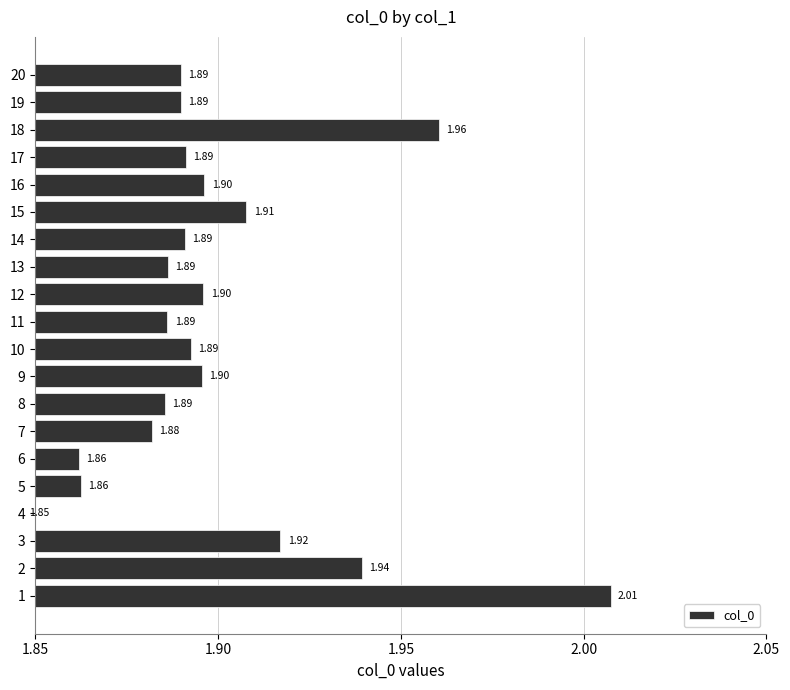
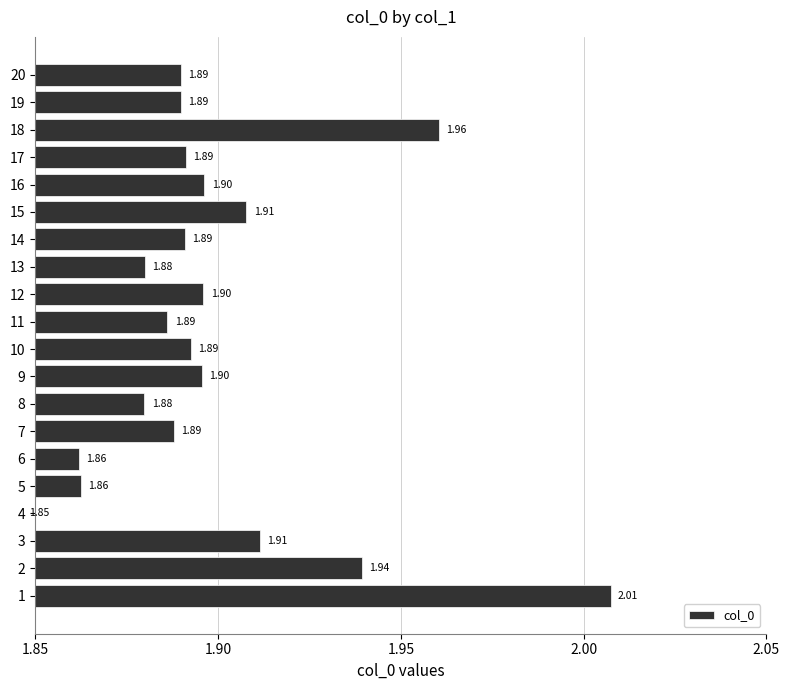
  {
    "20": 1.89,
    "19": 1.89,
    "18": 1.96,
    "17": 1.89,
    "16": 1.90,
    "15": 1.91,
    "14": 1.89,
-   "13": 1.89,
+   "13": 1.88,
    "12": 1.90,
    "11": 1.89,
    "10": 1.89,
    "9": 1.90,
-   "8": 1.89,
-   "7": 1.88,
+   "8": 1.88,
+   "7": 1.89,
    "6": 1.86,
    "5": 1.86,
-   "3": 1.92,
+   "3": 1.91,
    "2": 1.94,
    "1": 2.01
  }
